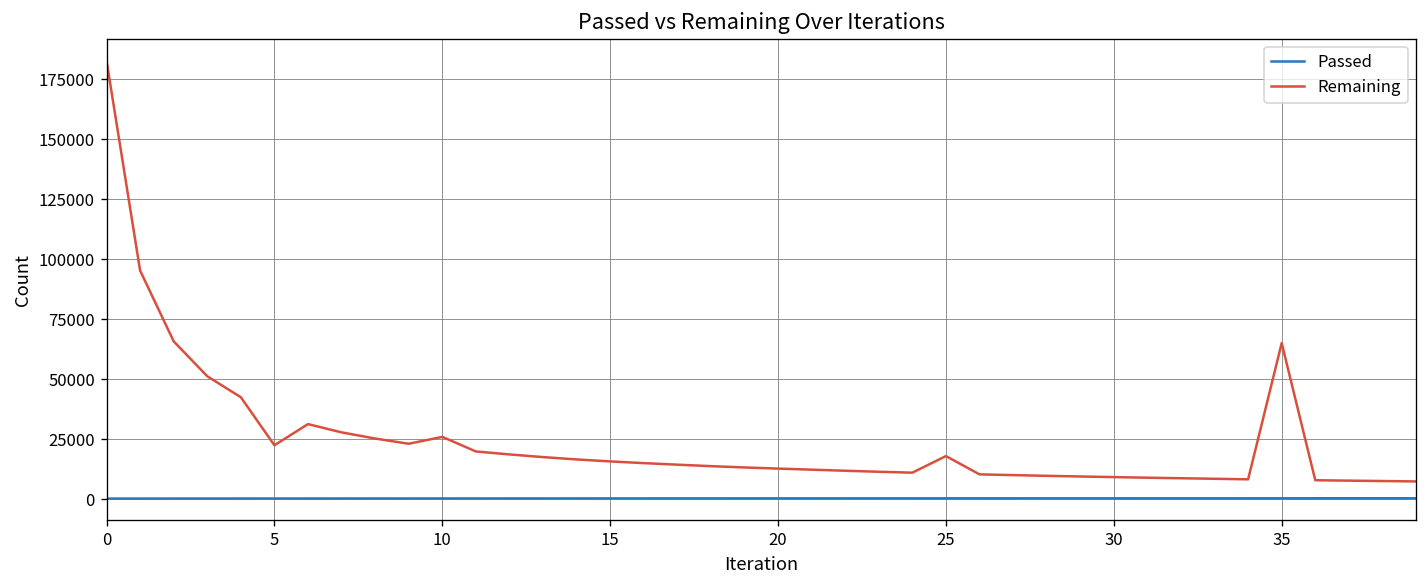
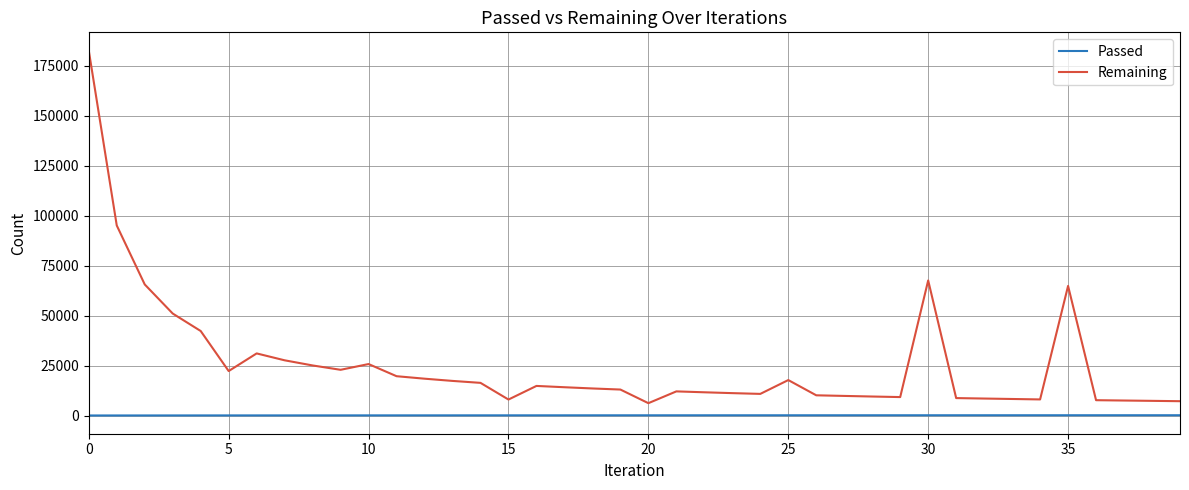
  {
    "Passed": {
      "0": 0,
      "5": 0,
      "10": 0,
      "15": 0,
      "20": 0,
      "25": 0,
      "30": 0,
      "35": 0
    },
    "Remaining": {
      "0": 183000,
      "5": 22000,
      "10": 26000,
-     "15": 16000,
-     "20": 13000,
+     "15": 8000,
+     "20": 6000,
      "25": 18000,
-     "30": 9000,
+     "30": 68000,
      "35": 65000
    }
  }
